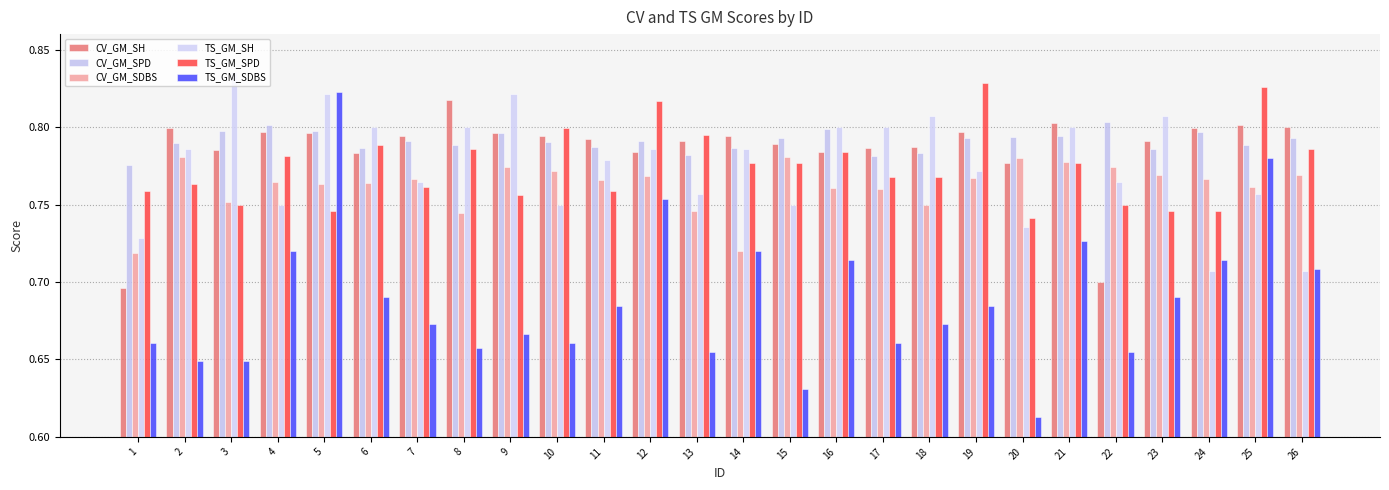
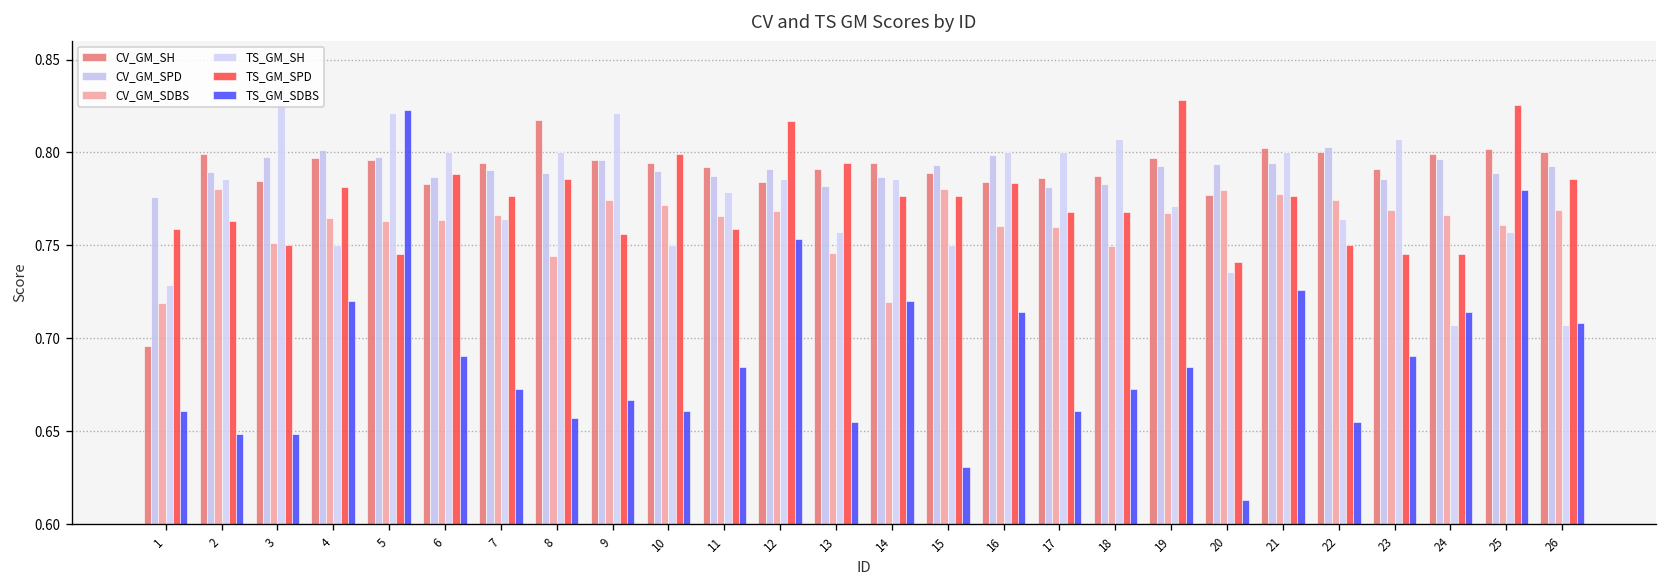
  {
    "CV_GM_SH": {
      "1": 0.696,
      "2": 0.8,
      "3": 0.785,
      "4": 0.797,
      "5": 0.796,
      "6": 0.783,
      "7": 0.794,
      "8": 0.817,
      "9": 0.796,
      "10": 0.794,
      "11": 0.792,
      "12": 0.784,
      "13": 0.791,
      "14": 0.794,
      "15": 0.789,
      "16": 0.784,
      "17": 0.787,
      "18": 0.787,
      "19": 0.797,
      "20": 0.777,
      "21": 0.802,
-     "22": 0.7,
+     "22": 0.8,
      "23": 0.791,
      "24": 0.8,
      "25": 0.8,
      "26": 0.8
    },
    "CV_GM_SDBS": {
      "1": 0.719,
      "2": 0.780,
      "3": 0.751,
      "4": 0.765,
      "5": 0.763,
      "6": 0.764,
      "7": 0.767,
      "8": 0.744,
      "9": 0.775,
      "10": 0.772,
      "11": 0.766,
      "12": 0.769,
      "13": 0.746,
      "14": 0.720,
      "15": 0.780,
      "16": 0.761,
      "17": 0.760,
      "18": 0.750,
      "19": 0.767,
      "20": 0.780,
      "21": 0.778,
      "22": 0.775,
      "23": 0.769,
      "24": 0.767,
      "25": 0.761,
      "26": 0.769
    },
    "TS_GM_SPD": {
      "1": 0.759,
      "2": 0.763,
      "3": 0.750,
      "4": 0.781,
      "5": 0.746,
      "6": 0.789,
-     "7": 0.761,
+     "7": 0.777,
      "8": 0.786,
      "9": 0.756,
      "10": 0.799,
      "11": 0.759,
      "12": 0.817,
      "13": 0.795,
      "14": 0.777,
      "15": 0.777,
      "16": 0.784,
      "17": 0.768,
      "18": 0.768,
      "19": 0.828,
      "20": 0.741,
      "21": 0.777,
      "22": 0.750,
      "23": 0.746,
      "24": 0.746,
      "25": 0.826,
      "26": 0.786
    },
    "TS_GM_SDBS": {
      "1": 0.661,
      "2": 0.649,
      "3": 0.649,
      "4": 0.720,
      "5": 0.823,
      "6": 0.691,
      "7": 0.673,
      "8": 0.657,
      "9": 0.667,
      "10": 0.661,
      "11": 0.685,
      "12": 0.754,
      "13": 0.655,
      "14": 0.720,
      "15": 0.631,
      "16": 0.714,
      "17": 0.661,
      "18": 0.673,
      "19": 0.685,
      "20": 0.613,
      "21": 0.726,
      "22": 0.655,
      "23": 0.691,
      "24": 0.714,
      "25": 0.780,
      "26": 0.708
    }
  }
